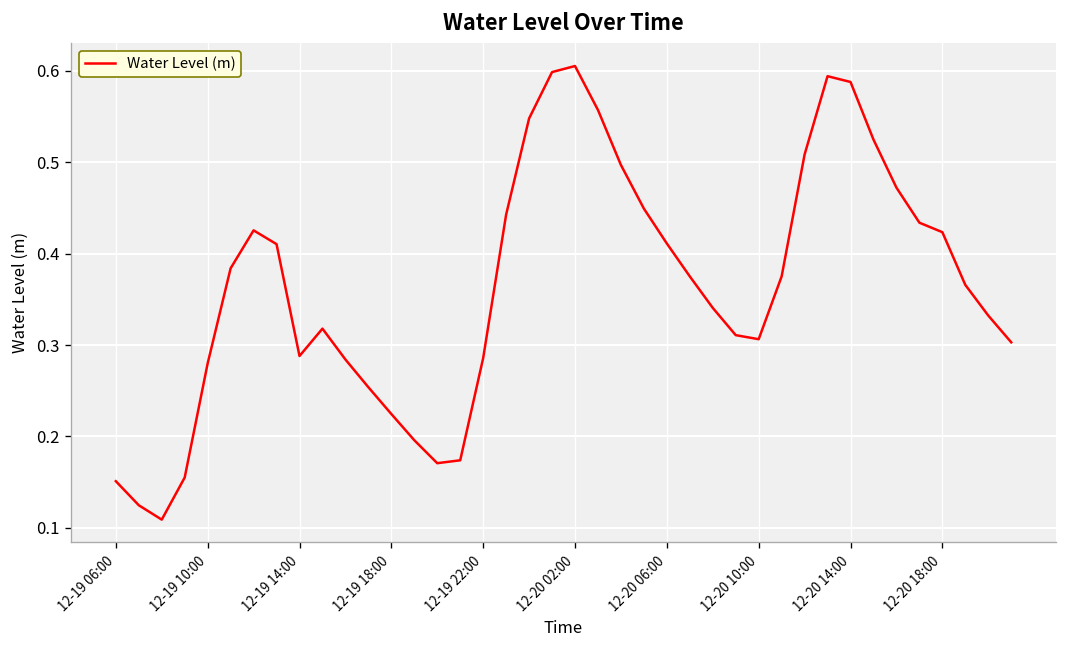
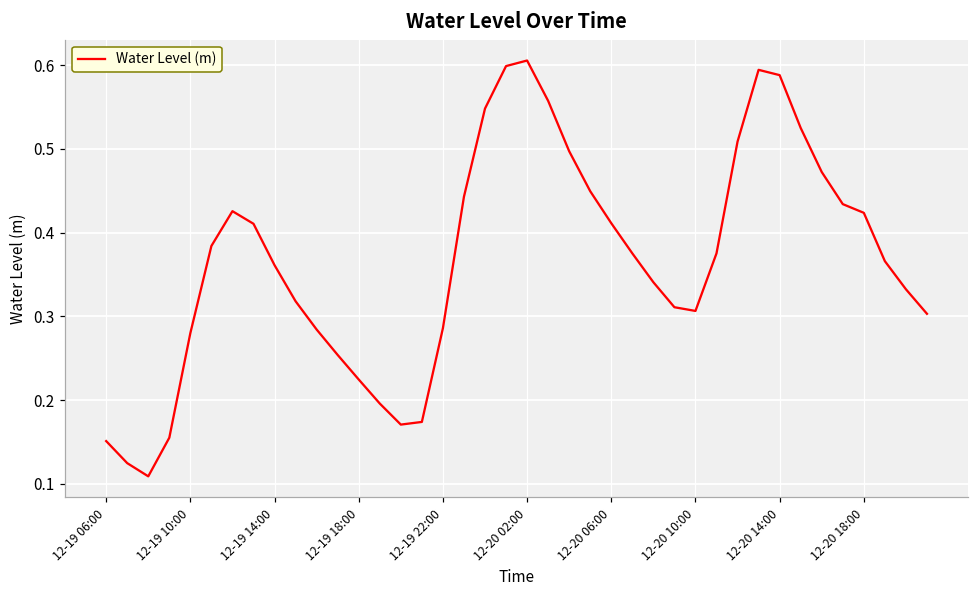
  {
    "12-19 06:00": 0.15,
    "12-19 10:00": 0.28,
-   "12-19 14:00": 0.29,
+   "12-19 14:00": 0.36,
    "12-19 18:00": 0.22,
    "12-19 22:00": 0.29,
    "12-20 02:00": 0.61,
    "12-20 06:00": 0.41,
    "12-20 10:00": 0.31,
    "12-20 14:00": 0.59,
    "12-20 18:00": 0.42
  }
